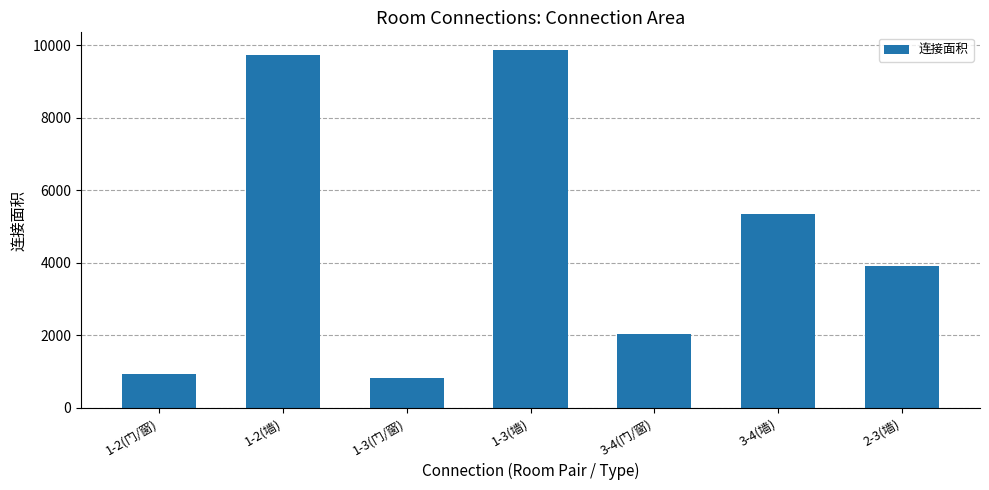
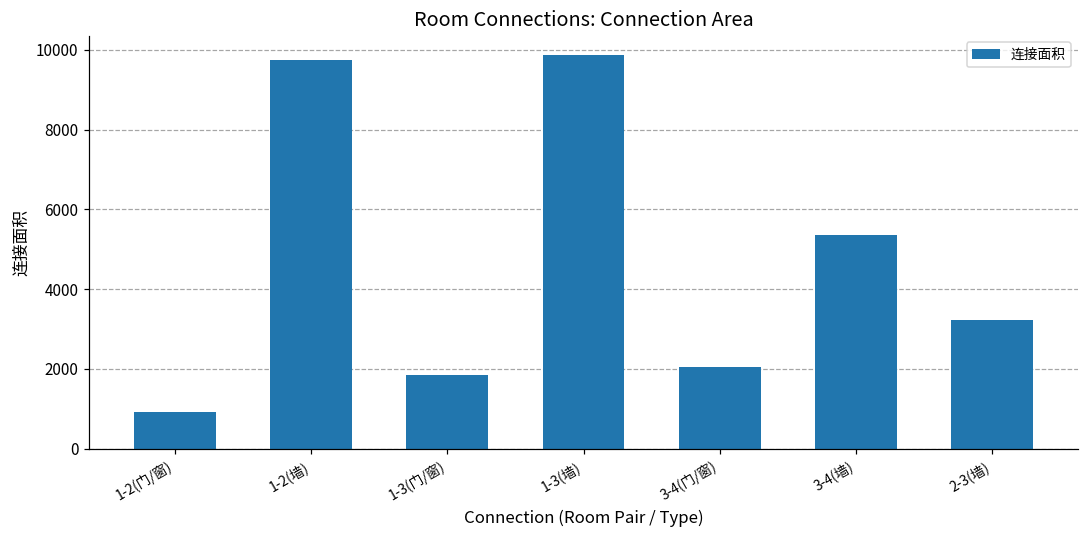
  {
    "1-2(门/窗)": 900,
    "1-2(墙)": 9700,
-   "1-3(门/窗)": 800,
+   "1-3(门/窗)": 1800,
    "1-3(墙)": 9900,
    "3-4(门/窗)": 2000,
    "3-4(墙)": 5400,
-   "2-3(墙)": 3900
+   "2-3(墙)": 3200
  }
